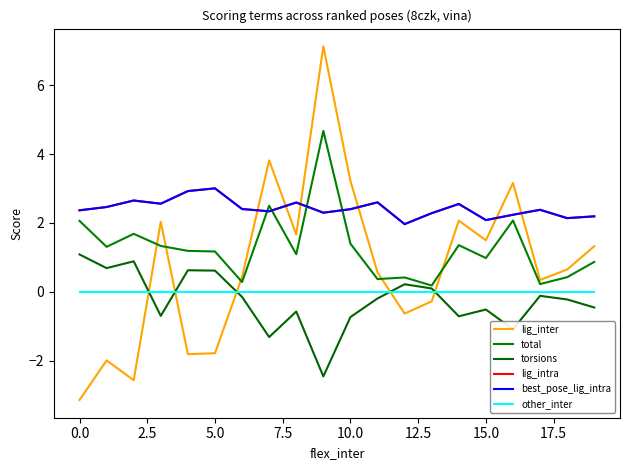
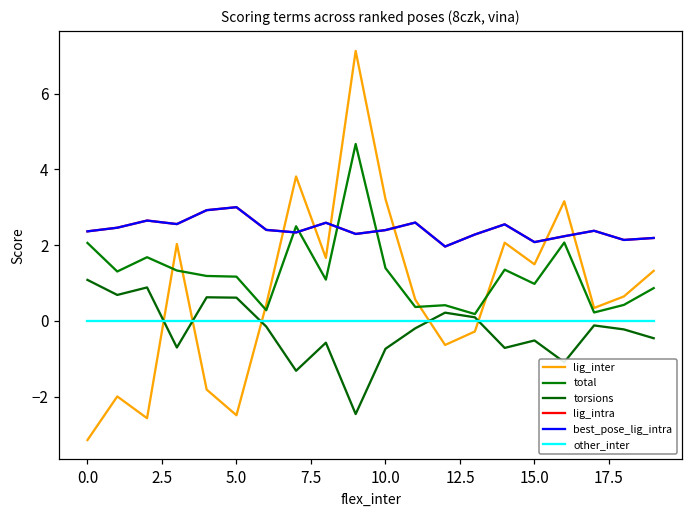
  {
    "lig_inter": {
      "0.0": -3.1,
-     "5.0": -1.8,
+     "5.0": -2.5,
      "10.0": 3.2,
      "15.0": 1.5
    },
    "best_pose_lig_intra": {
      "0.0": 2.4,
      "5.0": 3.0,
      "10.0": 2.4,
      "15.0": 2.1
    },
    "other_inter": {
      "0.0": 0.0,
      "5.0": 0.0,
      "10.0": 0.0,
      "15.0": 0.0
    }
  }
